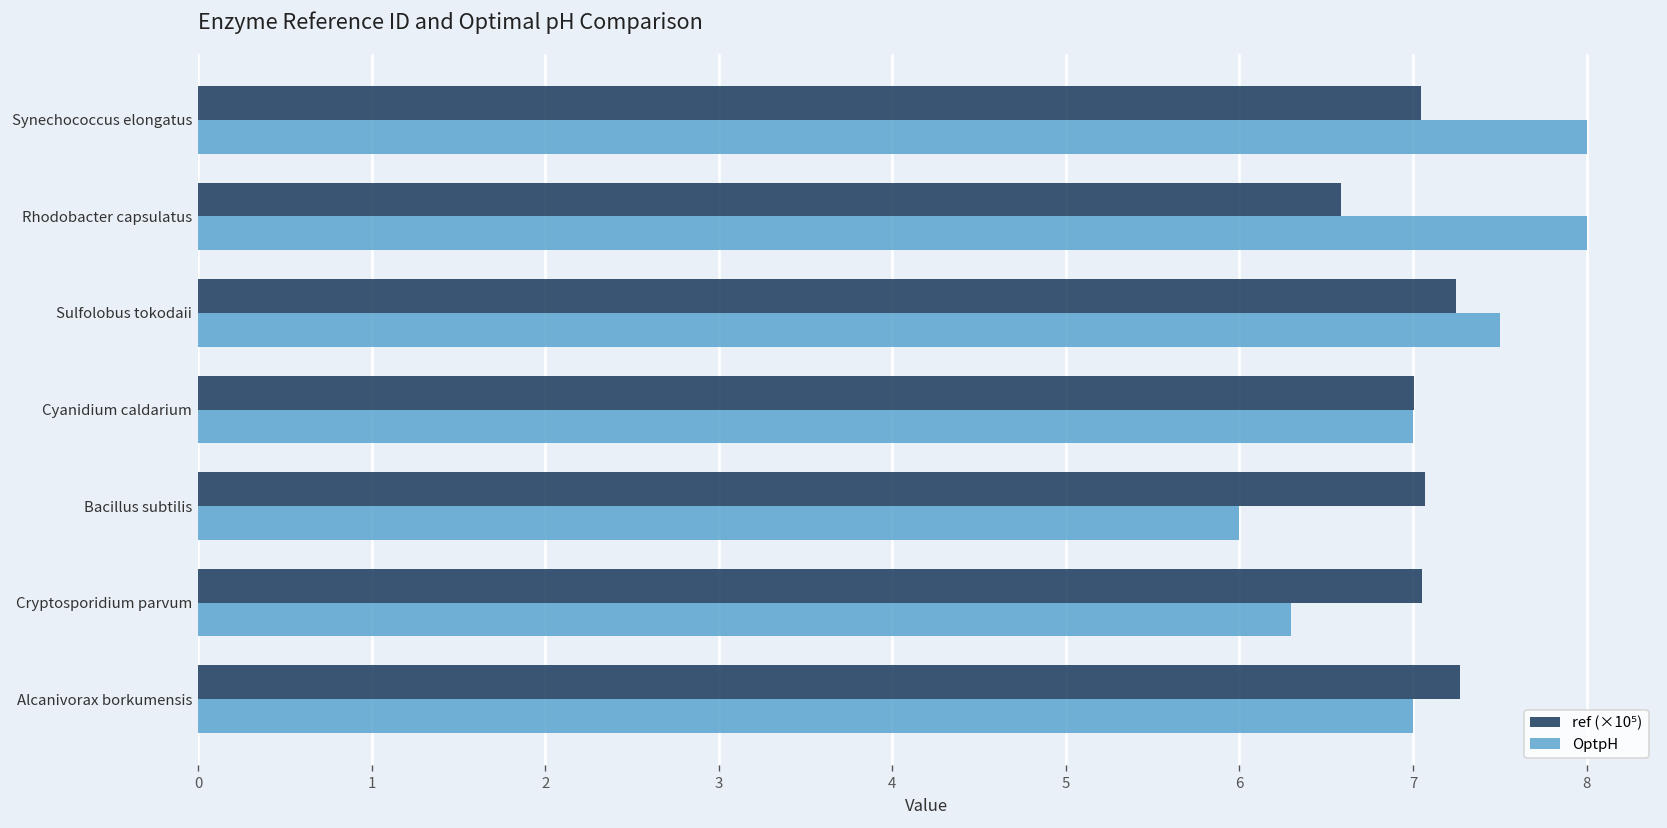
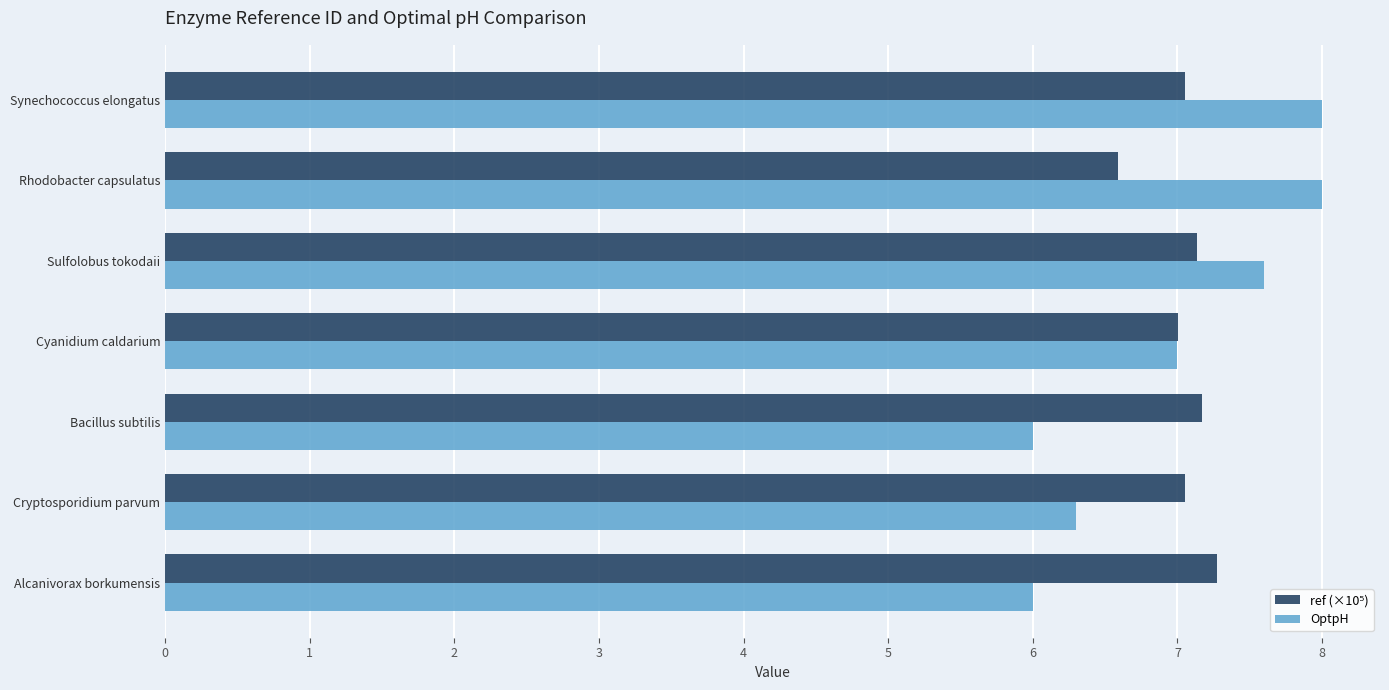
  {
    "ref (×10⁵)": {
      "Synechococcus elongatus": 7.05,
      "Rhodobacter capsulatus": 6.59,
-     "Sulfolobus tokodaii": 7.25,
+     "Sulfolobus tokodaii": 7.14,
      "Cyanidium caldarium": 7.01,
-     "Bacillus subtilis": 7.07,
+     "Bacillus subtilis": 7.17,
      "Cryptosporidium parvum": 7.05,
      "Alcanivorax borkumensis": 7.27
    },
    "OptpH": {
      "Synechococcus elongatus": 8.0,
      "Rhodobacter capsulatus": 8.0,
-     "Sulfolobus tokodaii": 7.5,
+     "Sulfolobus tokodaii": 7.6,
      "Cyanidium caldarium": 7.0,
      "Bacillus subtilis": 6.0,
      "Cryptosporidium parvum": 6.3,
-     "Alcanivorax borkumensis": 7
+     "Alcanivorax borkumensis": 6
    }
  }
